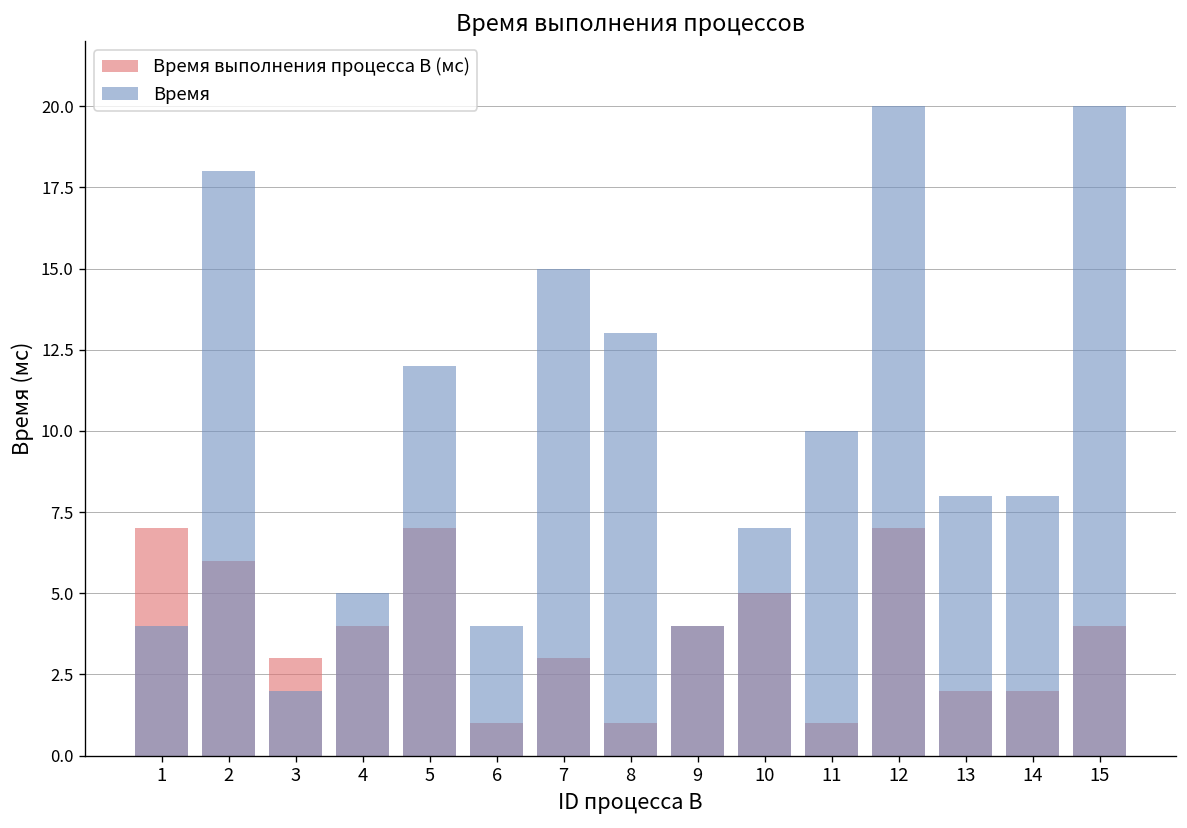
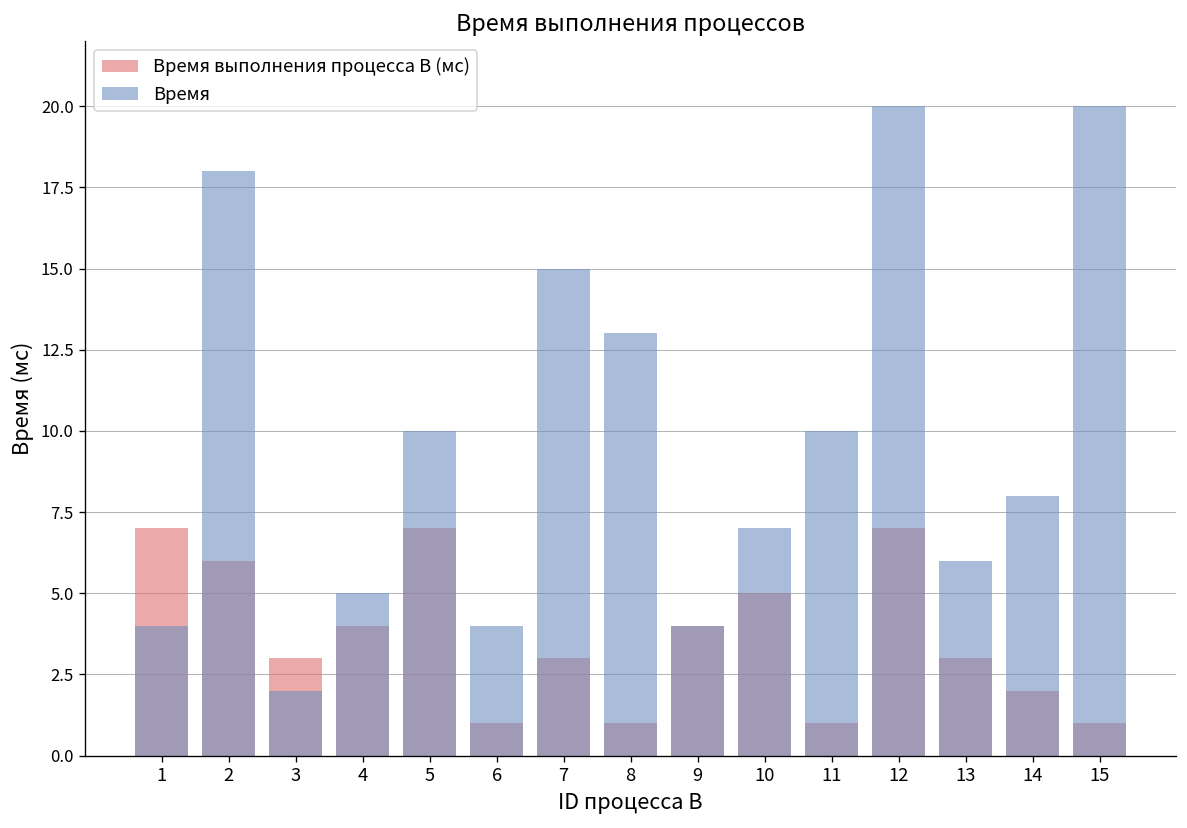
  {
    "Время выполнения процесса B (мс)": {
      "1": 7,
      "3": 3,
      "9": 4,
-     "13": 2,
-     "15": 4
+     "13": 3,
+     "15": 1
    },
    "Время": {
      "2": 18,
      "4": 5,
-     "5": 12,
+     "5": 10,
      "6": 4,
      "7": 15,
      "8": 13,
      "9": 4,
      "10": 7,
      "11": 10,
      "12": 20,
-     "13": 8,
+     "13": 6,
      "14": 8,
      "15": 20
    }
  }
